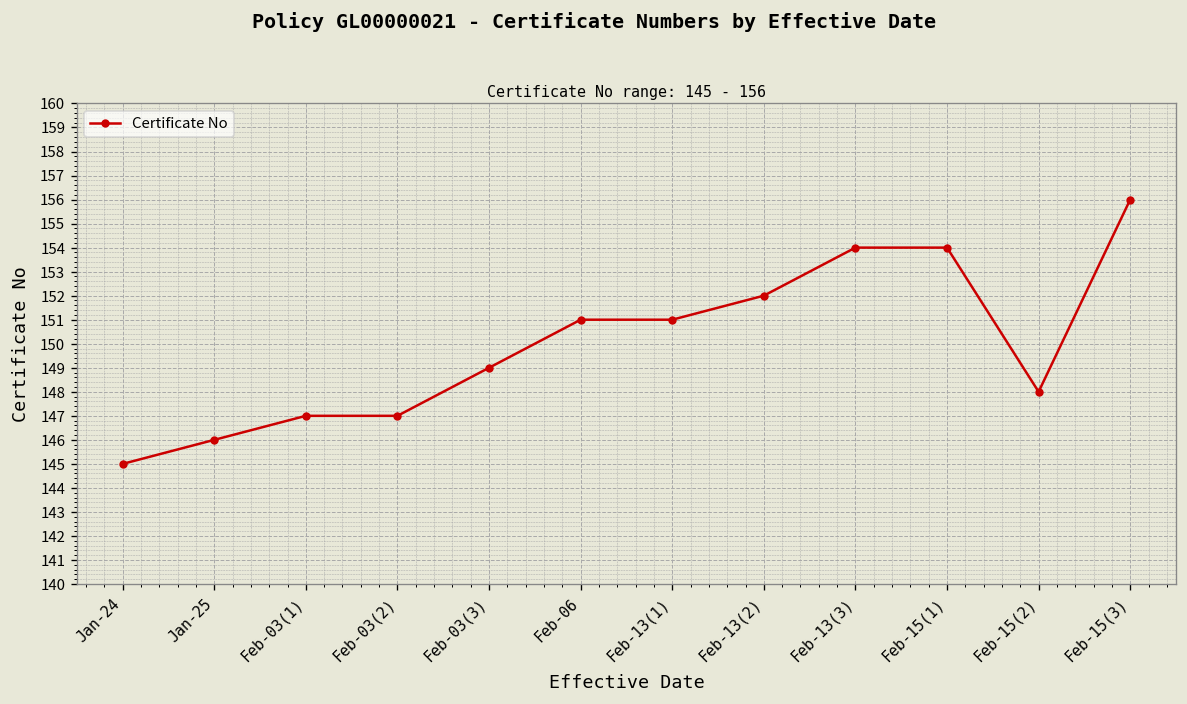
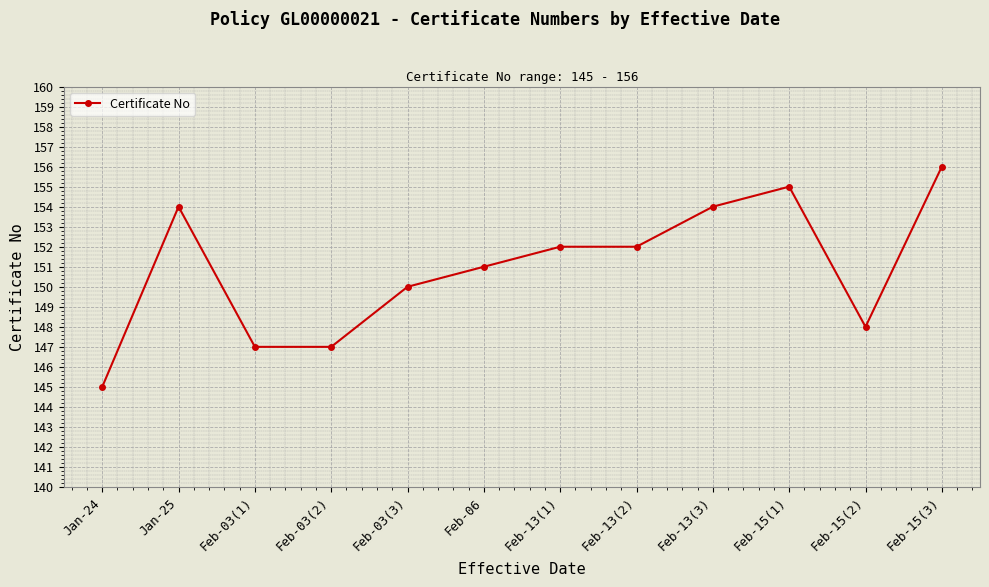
  {
    "Jan-24": 145,
-   "Jan-25": 146,
+   "Jan-25": 154,
    "Feb-03(1)": 147,
    "Feb-03(2)": 147,
-   "Feb-03(3)": 149,
+   "Feb-03(3)": 150,
    "Feb-06": 151,
-   "Feb-13(1)": 151,
+   "Feb-13(1)": 152,
    "Feb-13(2)": 152,
    "Feb-13(3)": 154,
-   "Feb-15(1)": 154,
+   "Feb-15(1)": 155,
    "Feb-15(2)": 148,
    "Feb-15(3)": 156
  }
